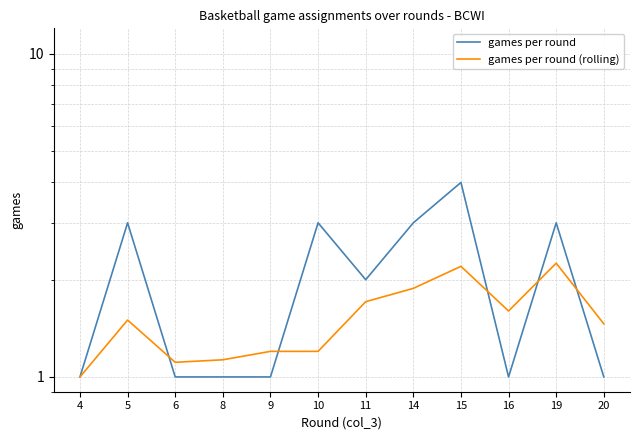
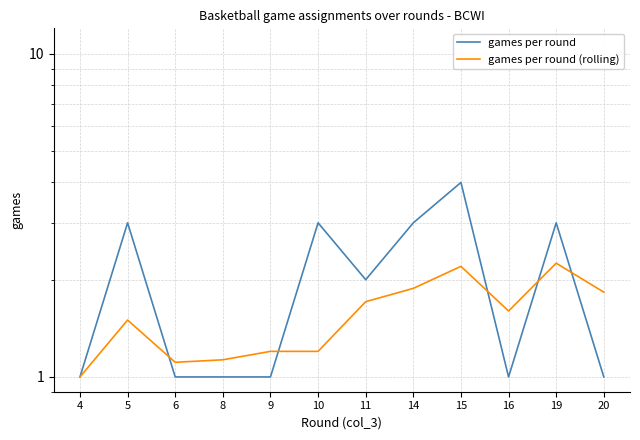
  {
    "games per round": {
      "5": 3.0,
      "6": 1.0,
      "8": 1.0,
      "9": 1.0,
      "10": 3.0,
      "11": 2.0,
      "14": 3.0,
      "15": 4.0,
      "16": 1.0,
      "19": 3.0,
      "20": 1.0
    },
    "games per round (rolling)": {
      "5": 1.5,
      "6": 1.1,
      "8": 1.13,
      "9": 1.2,
      "10": 1.2,
      "11": 1.7,
      "14": 1.9,
      "15": 2.2,
      "16": 1.6,
      "19": 2.3,
-     "20": 1.5
+     "20": 1.8
    }
  }
